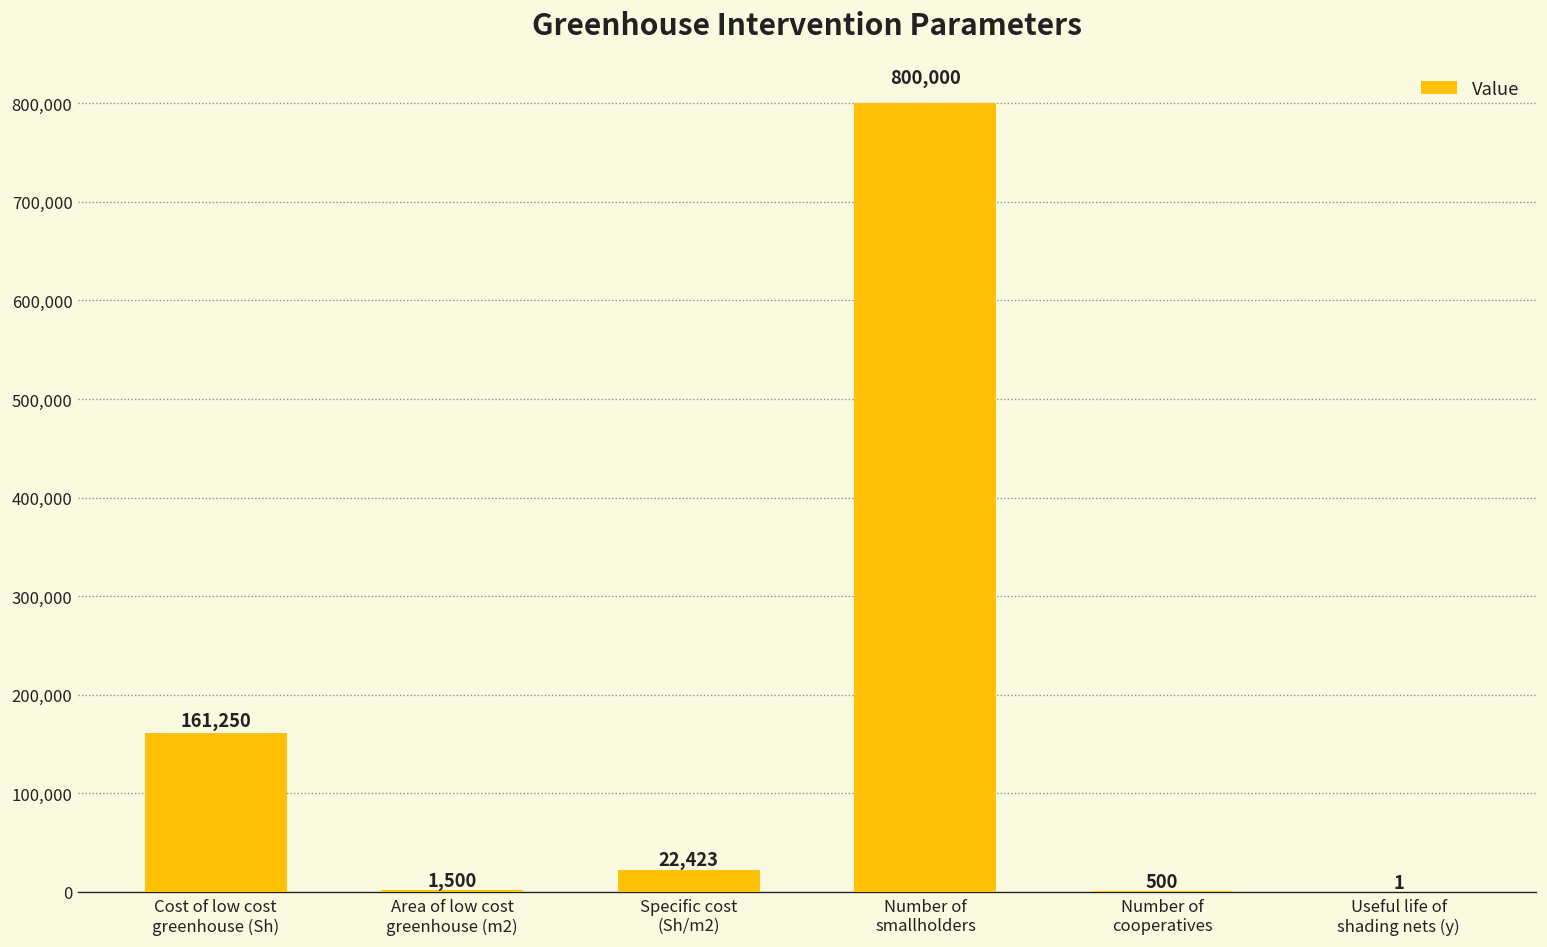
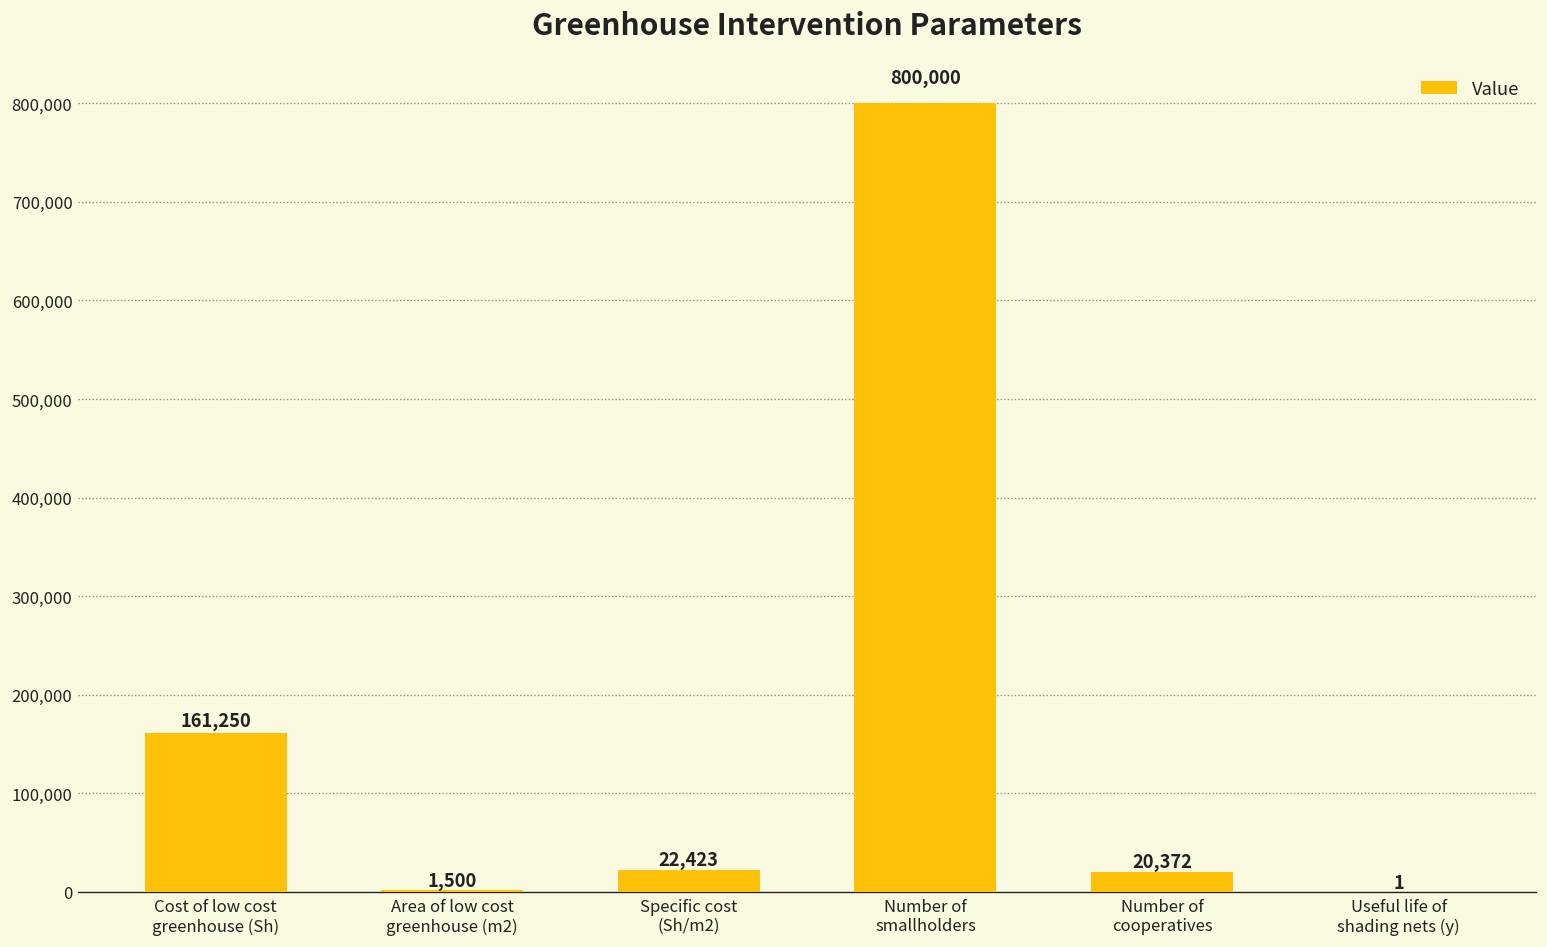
  {
    "Cost of low cost greenhouse (Sh)": "161,250",
    "Area of low cost greenhouse (m2)": "1,500",
    "Specific cost (Sh/m2)": "22,423",
    "Number of smallholders": "800,000",
-   "Number of cooperatives": "500",
+   "Number of cooperatives": "20,372",
    "Useful life of shading nets (y)": "1"
  }
